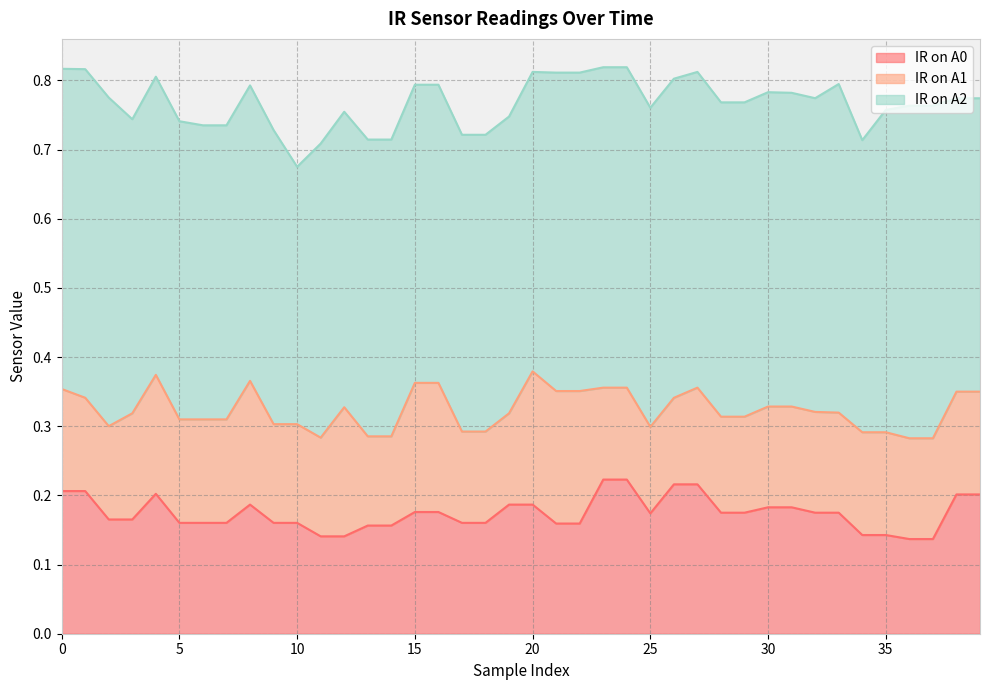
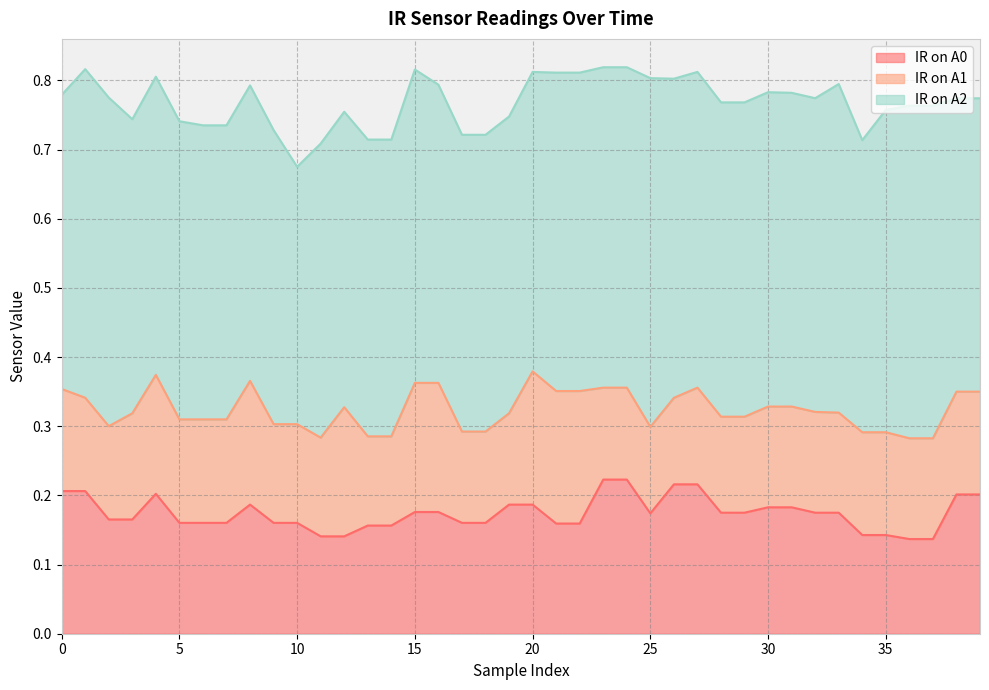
  {
    "IR on A2": {
-     "0": 0.46,
+     "0": 0.43,
      "5": 0.43,
      "10": 0.37,
-     "15": 0.43,
+     "15": 0.45,
      "20": 0.43,
-     "25": 0.46,
+     "25": 0.50,
      "30": 0.45
    }
  }
